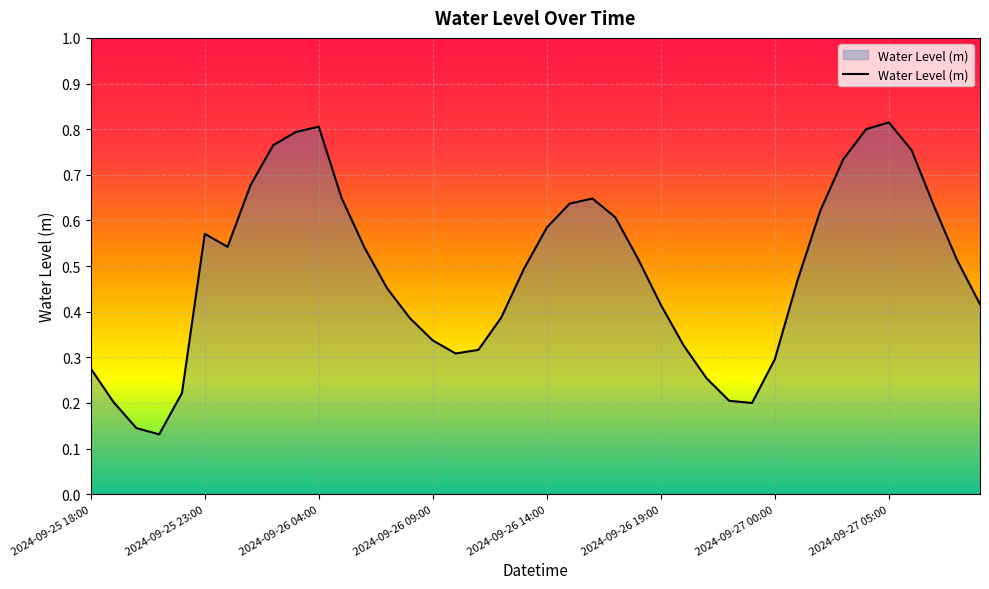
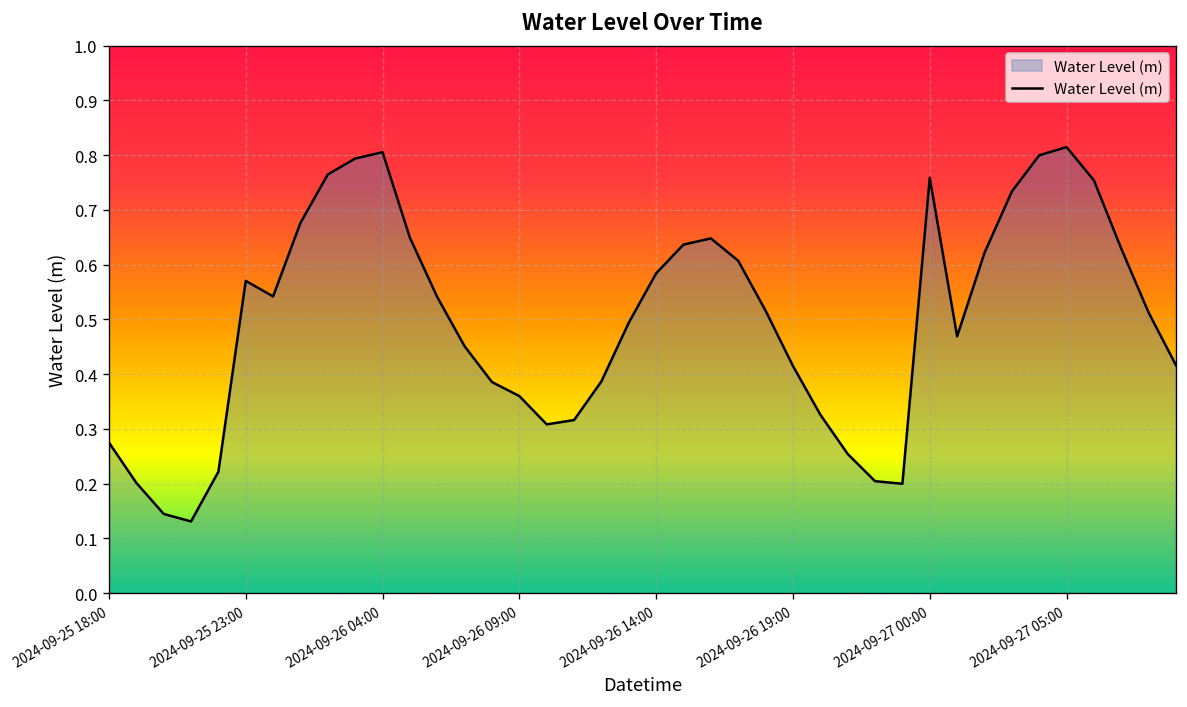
  {
    "2024-09-25 18:00": 0.28,
    "2024-09-25 23:00": 0.57,
    "2024-09-26 04:00": 0.81,
-   "2024-09-26 09:00": 0.34,
+   "2024-09-26 09:00": 0.36,
    "2024-09-26 14:00": 0.58,
    "2024-09-26 19:00": 0.42,
-   "2024-09-27 00:00": 0.30,
+   "2024-09-27 00:00": 0.76,
    "2024-09-27 05:00": 0.81
  }
